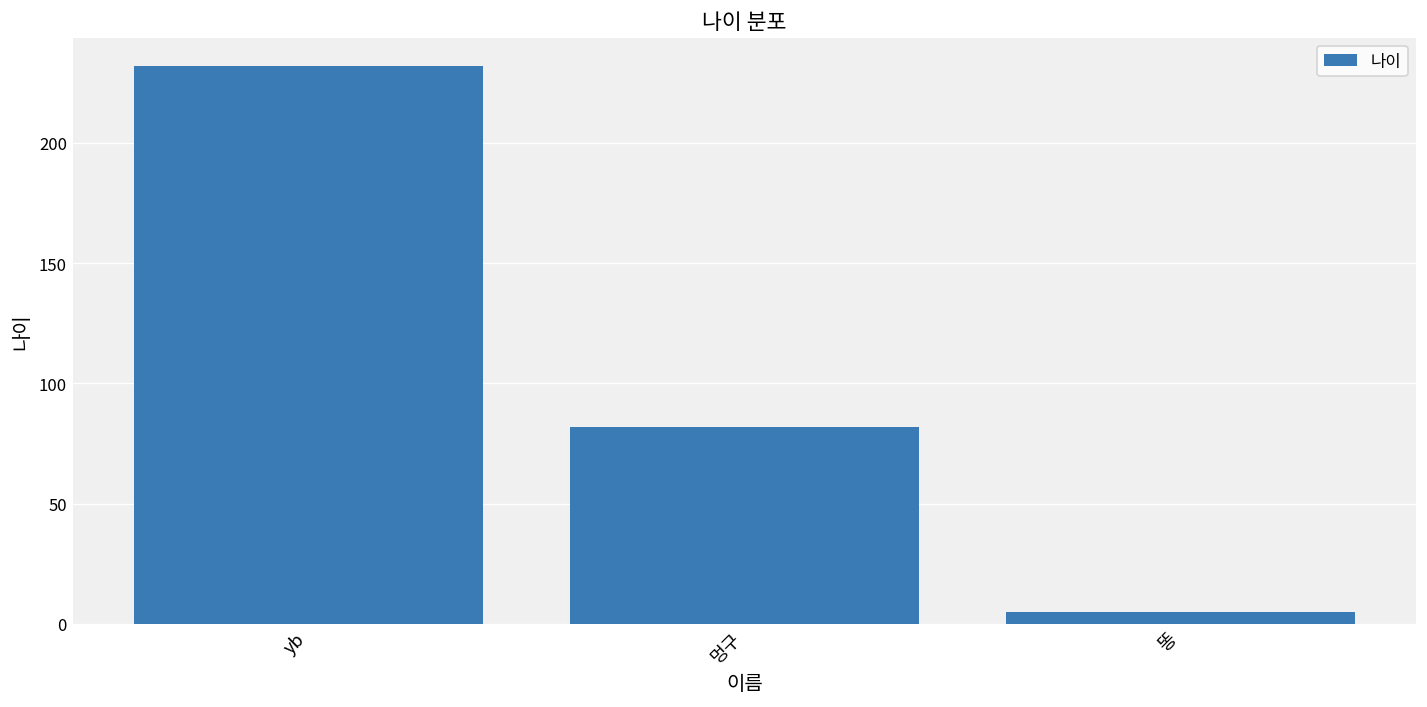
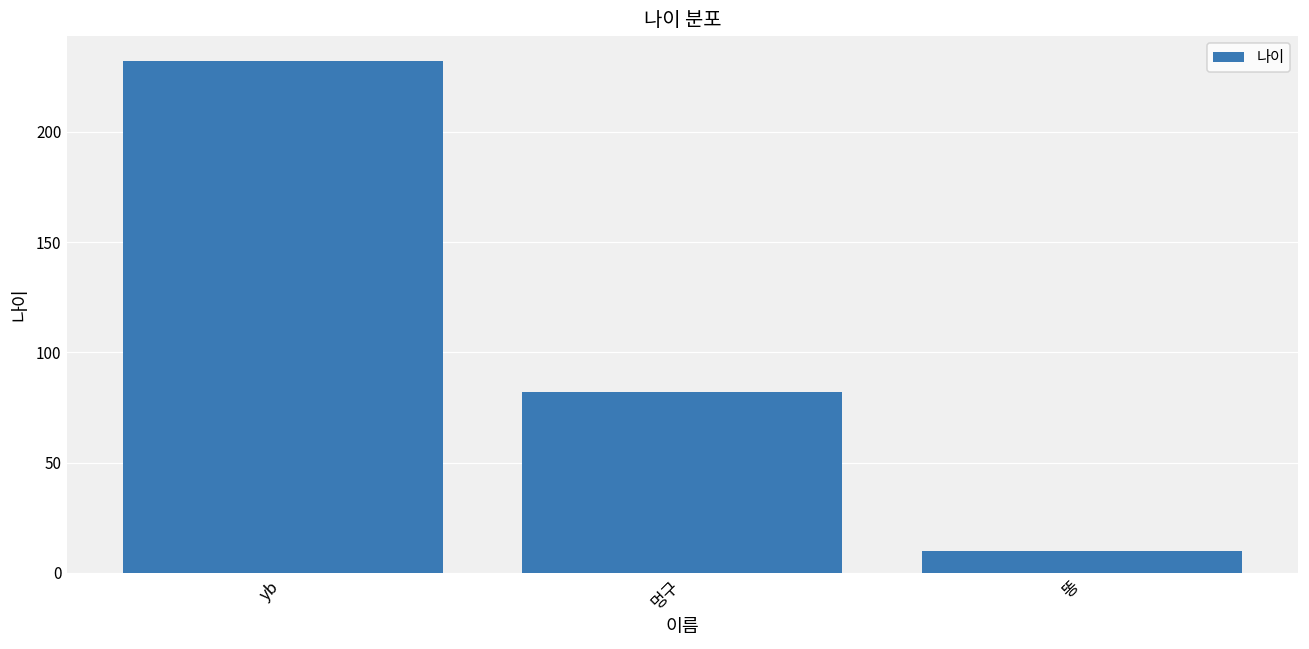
  {
    "yb": 232,
    "멍구": 82,
-   "똥": 5
+   "똥": 10
  }
